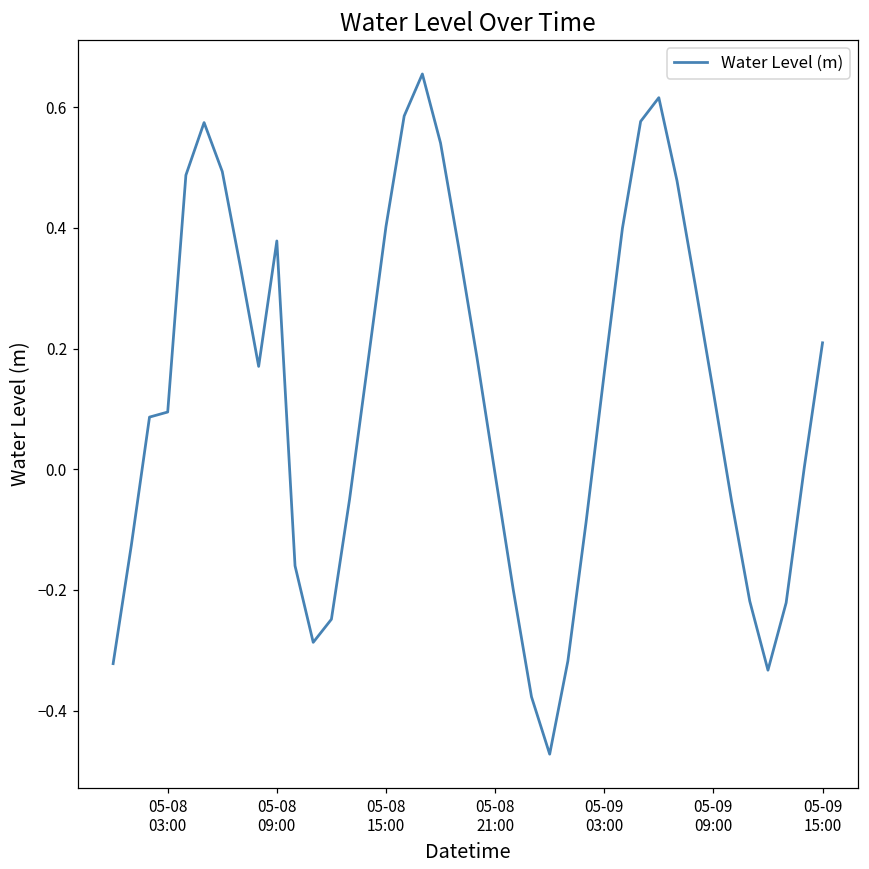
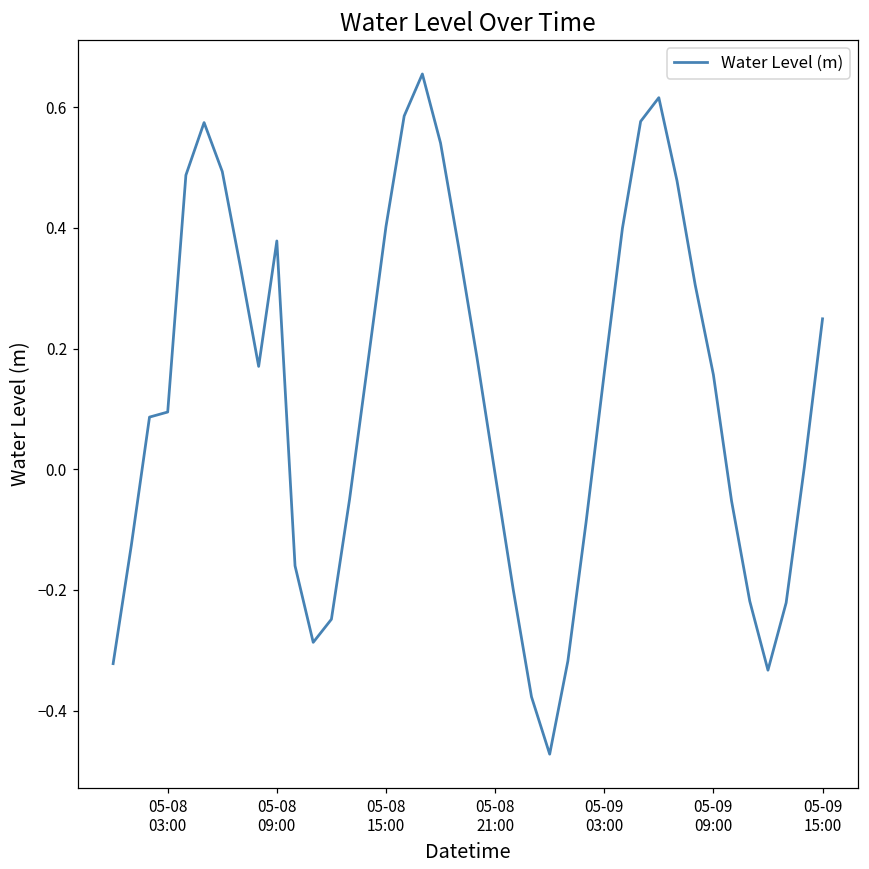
  {
    "05-08 03:00": 0.09,
    "05-08 09:00": 0.38,
    "05-08 15:00": 0.40,
    "05-08 21:00": -0.01,
    "05-09 03:00": 0.16,
-   "05-09 09:00": 0.13,
-   "05-09 15:00": 0.21
+   "05-09 09:00": 0.16,
+   "05-09 15:00": 0.25
  }
